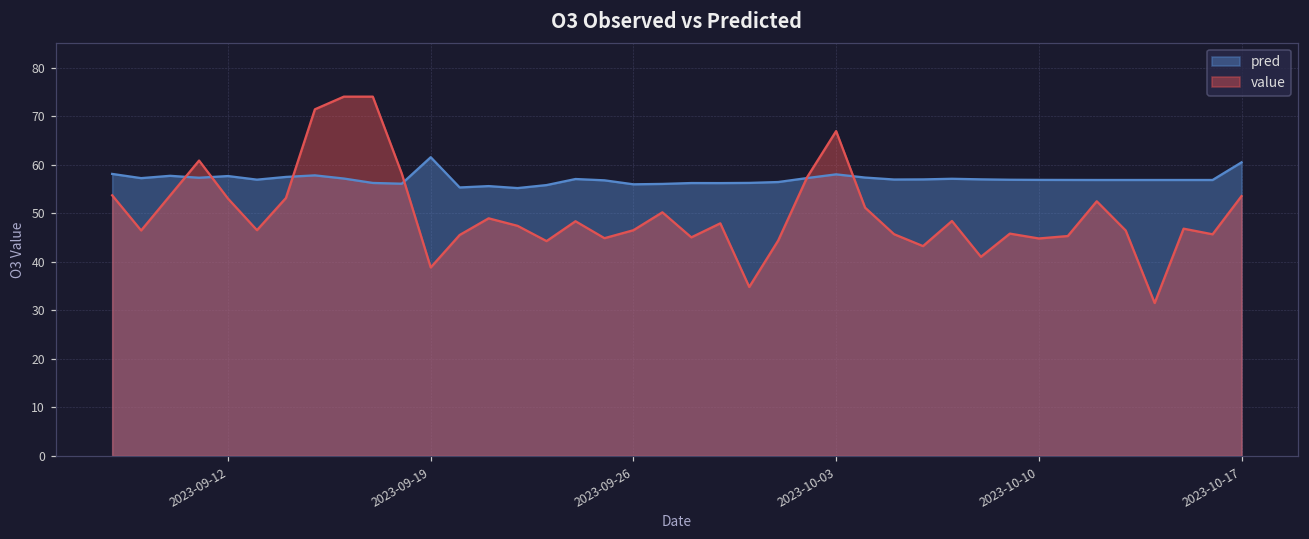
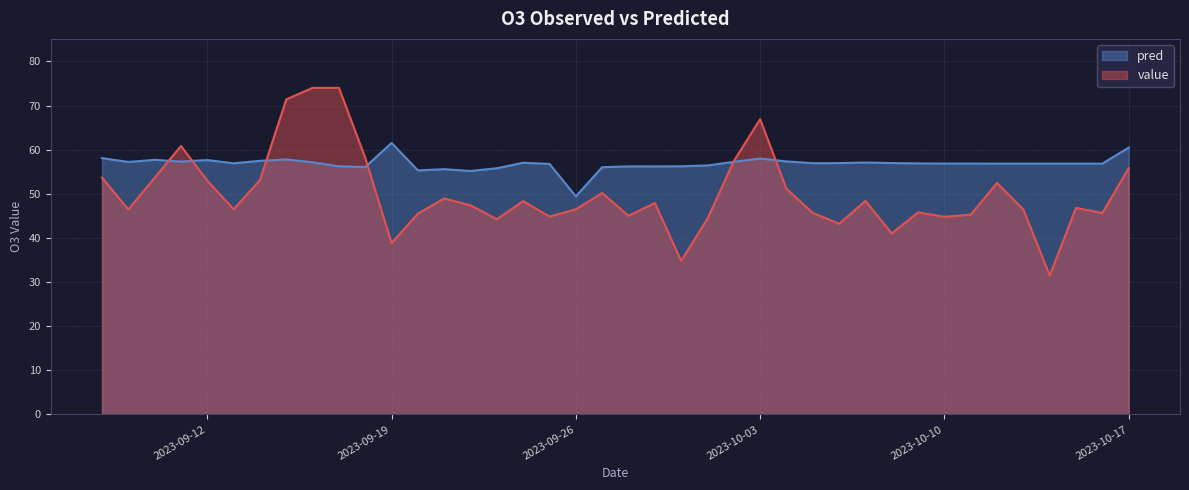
  {
    "pred": {
      "2023-09-12": 58,
      "2023-09-19": 62,
-     "2023-09-26": 56,
+     "2023-09-26": 49,
      "2023-10-03": 58,
      "2023-10-10": 57,
      "2023-10-17": 60
    },
    "value": {
      "2023-09-12": 53,
      "2023-09-19": 39,
      "2023-09-26": 46,
      "2023-10-03": 67,
      "2023-10-10": 45,
-     "2023-10-17": 54
+     "2023-10-17": 56
    }
  }
